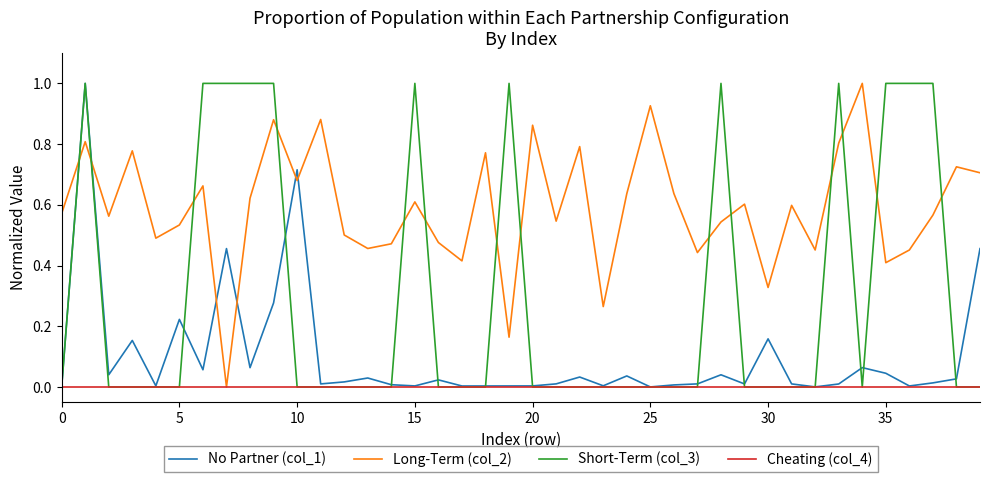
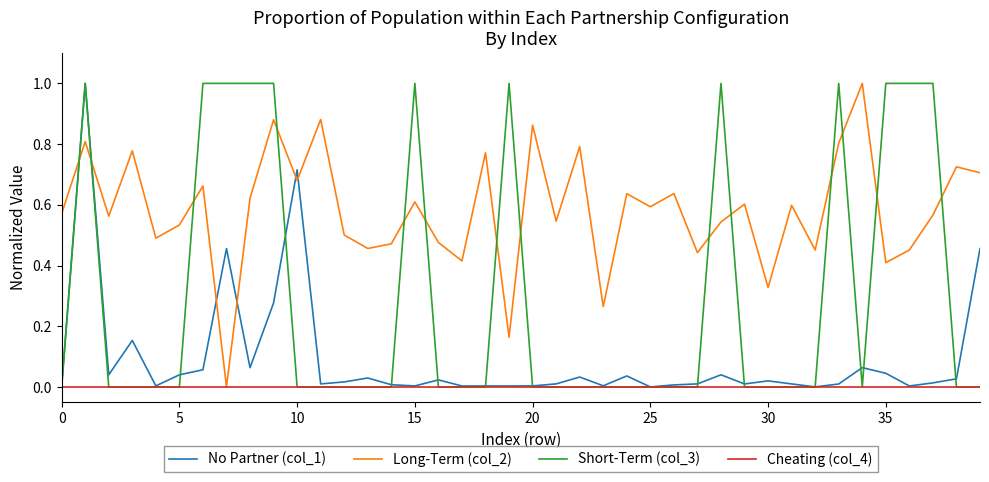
  {
    "No Partner (col_1)": {
-     "5": 0.22,
+     "5": 0.04,
      "10": 0.72,
-     "30": 0.16,
+     "30": 0.02,
      "35": 0.05
    },
    "Long-Term (col_2)": {
      "0": 0.57,
      "5": 0.53,
      "10": 0.68,
      "15": 0.61,
      "20": 0.86,
-     "25": 0.93,
+     "25": 0.59,
      "30": 0.33,
      "35": 0.41
    },
    "Short-Term (col_3)": {
      "15": 1.00,
      "35": 1.00
    },
    "Cheating (col_4)": {
      "35": 0.00
    }
  }
